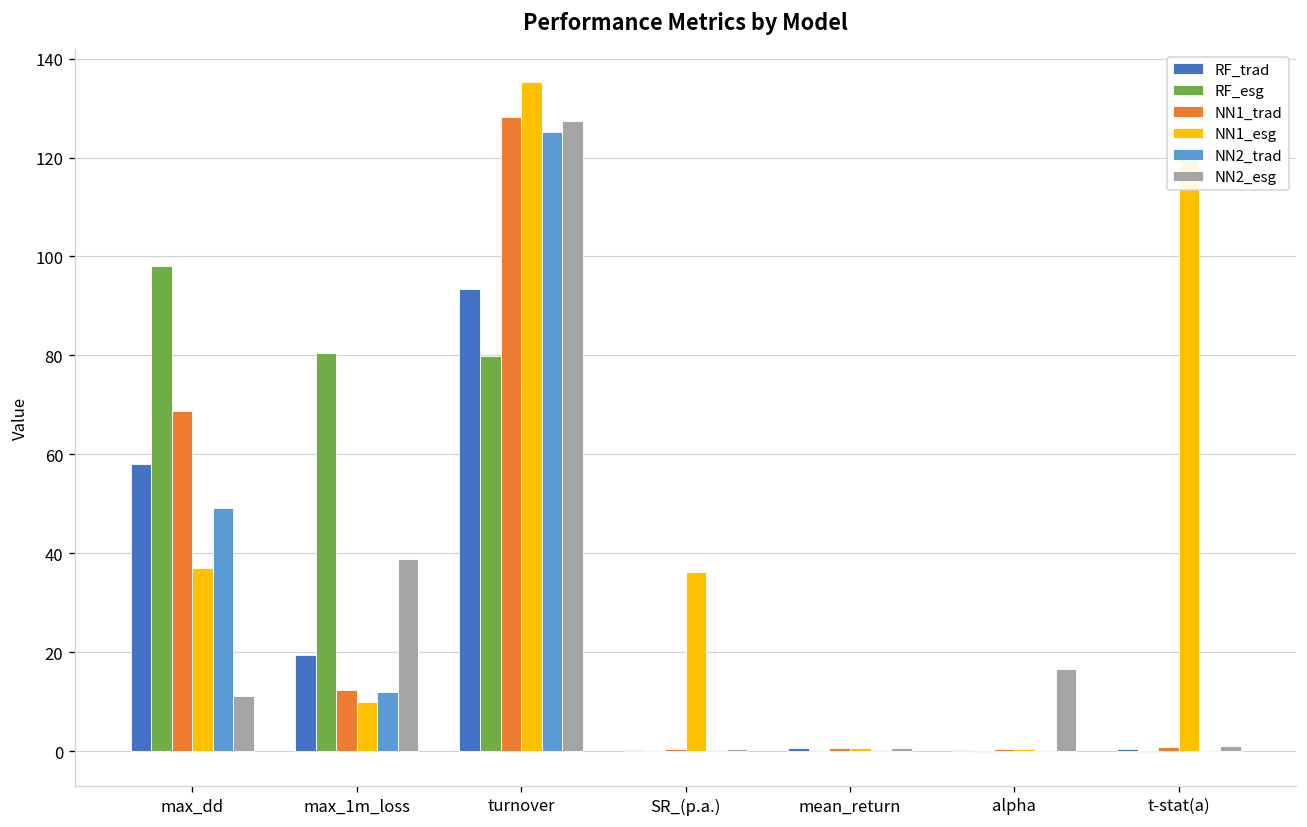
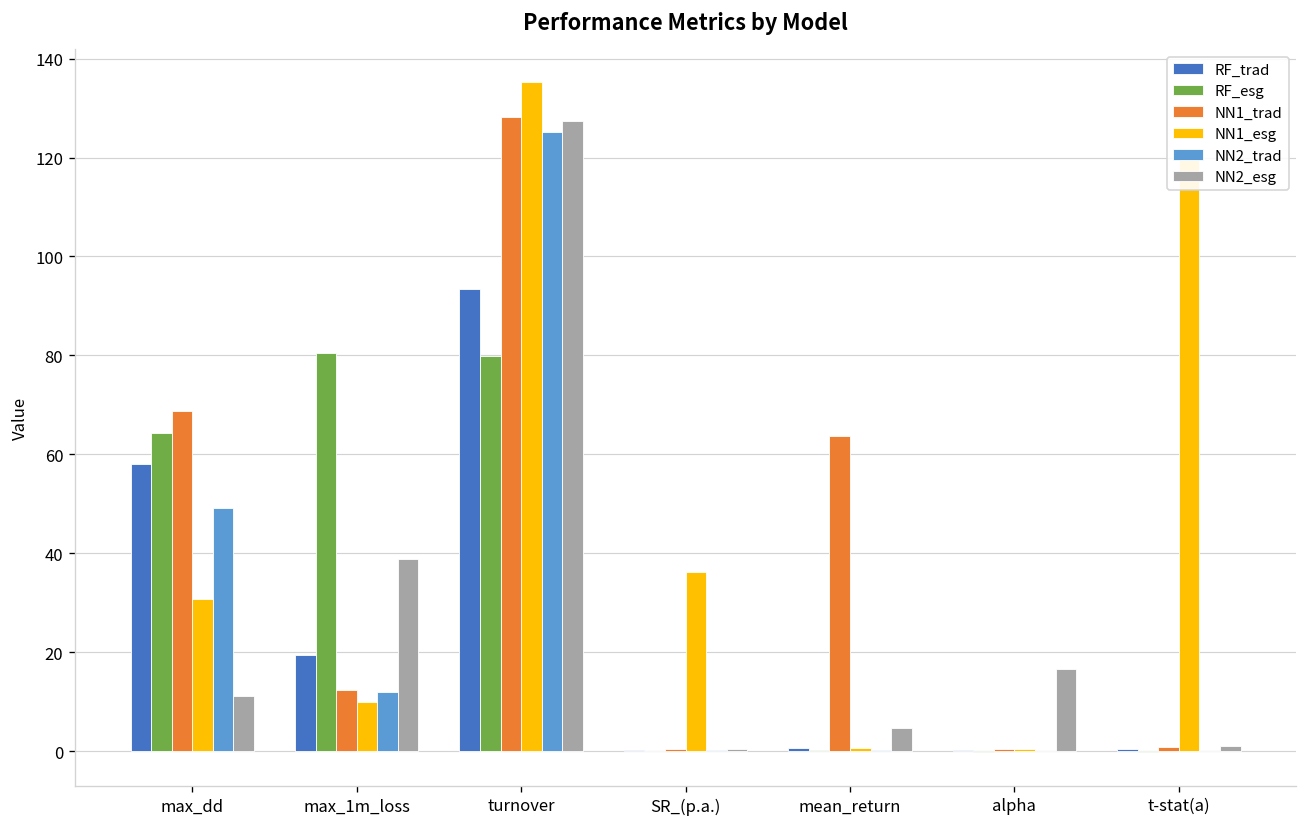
  {
    "RF_esg": {
-     "max_dd": 98,
+     "max_dd": 64,
      "max_1m_loss": 81,
      "turnover": 80
    },
    "NN1_trad": {
      "max_dd": 69,
      "max_1m_loss": 12,
      "turnover": 128,
-     "mean_return": 1,
+     "mean_return": 64,
      "t-stat(a)": 1
    },
    "NN1_esg": {
-     "max_dd": 37,
+     "max_dd": 31,
      "max_1m_loss": 10,
      "turnover": 135,
      "SR_(p.a.)": 36,
      "mean_return": 1
    },
    "NN2_esg": {
      "max_dd": 11,
      "max_1m_loss": 39,
      "turnover": 127,
-     "mean_return": 1,
+     "mean_return": 5,
      "alpha": 17,
      "t-stat(a)": 1
    }
  }
